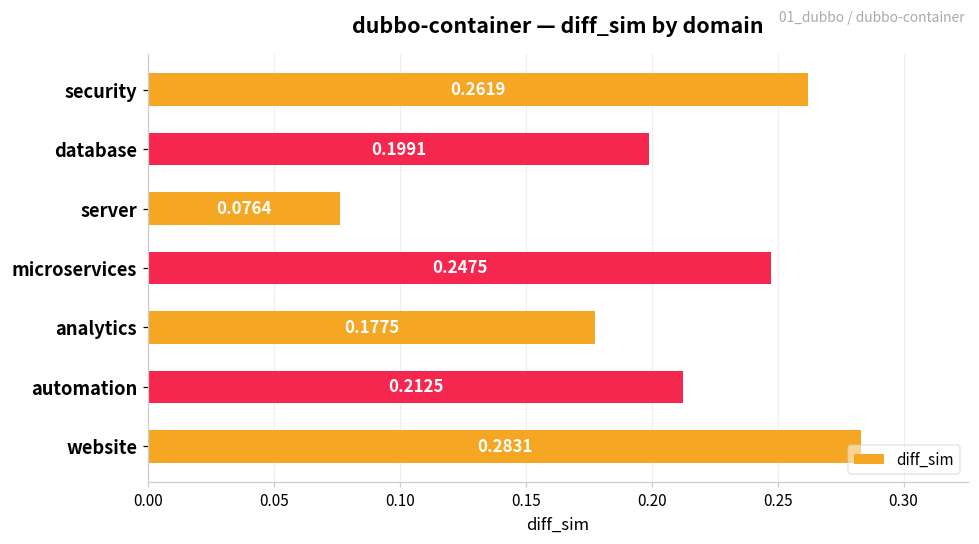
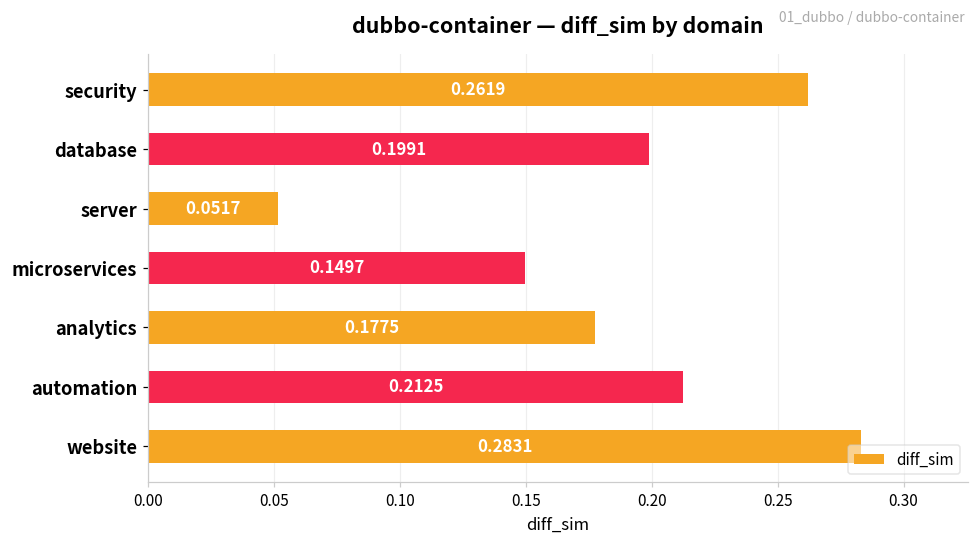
  {
    "security": 0.2619,
    "database": 0.1991,
-   "server": 0.0764,
-   "microservices": 0.2475,
+   "server": 0.0517,
+   "microservices": 0.1497,
    "analytics": 0.1775,
    "automation": 0.2125,
    "website": 0.2831
  }
